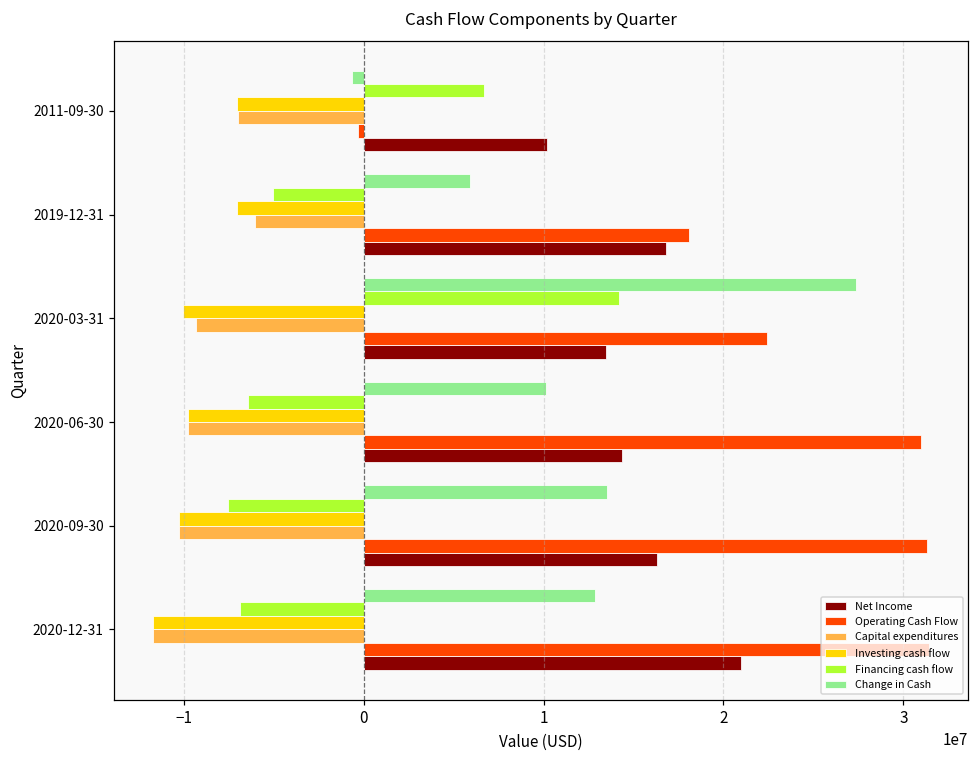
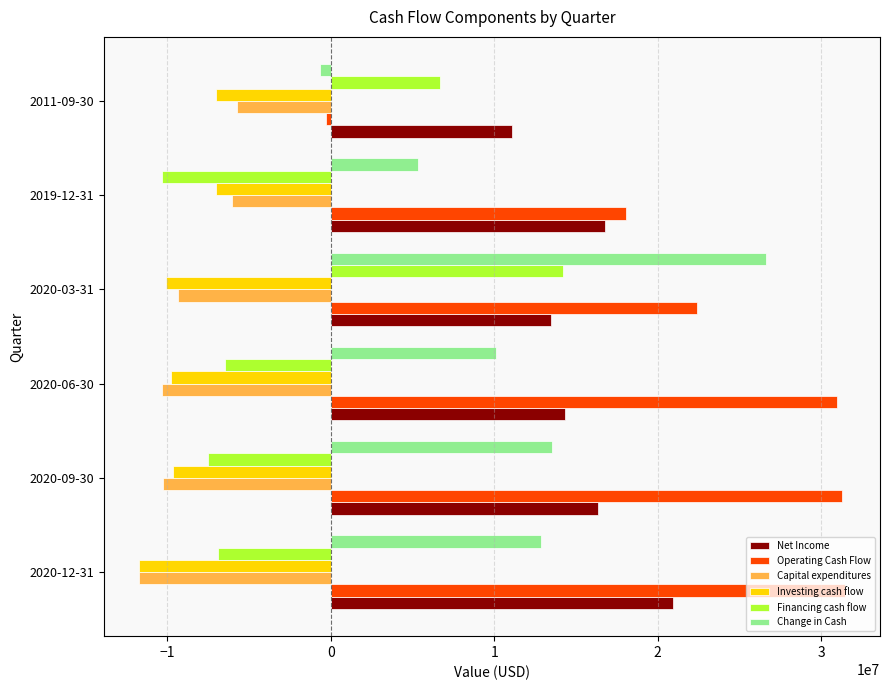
  {
    "Net Income": {
-     "2011-09-30": 10200000,
+     "2011-09-30": 11100000,
      "2019-12-31": 16800000,
      "2020-03-31": 13500000,
      "2020-06-30": 14300000,
      "2020-09-30": 16300000,
      "2020-12-31": 21000000
    },
    "Operating Cash Flow": {
      "2011-09-30": -300000,
      "2019-12-31": 18100000,
      "2020-03-31": 22400000,
      "2020-06-30": 31000000,
      "2020-09-30": 31300000
    },
    "Capital expenditures": {
-     "2011-09-30": -7000000,
+     "2011-09-30": -5700000,
      "2019-12-31": -6100000,
      "2020-03-31": -9300000,
-     "2020-06-30": -9800000,
+     "2020-06-30": -10400000,
      "2020-09-30": -10300000,
      "2020-12-31": -11700000
    },
    "Investing cash flow": {
      "2011-09-30": -7000000,
      "2019-12-31": -7000000,
      "2020-03-31": -10100000,
      "2020-06-30": -9800000,
-     "2020-09-30": -10300000,
+     "2020-09-30": -9700000,
      "2020-12-31": -11700000
    },
    "Financing cash flow": {
      "2011-09-30": 6700000,
-     "2019-12-31": -5000000,
+     "2019-12-31": -10300000,
      "2020-03-31": 14200000,
      "2020-06-30": -6500000,
      "2020-09-30": -7500000,
      "2020-12-31": -6900000
    },
    "Change in Cash": {
      "2011-09-30": -600000,
-     "2019-12-31": 5900000,
-     "2020-03-31": 27400000,
+     "2019-12-31": 5300000,
+     "2020-03-31": 26600000,
      "2020-06-30": 10100000,
      "2020-09-30": 13500000,
      "2020-12-31": 12800000
    }
  }
